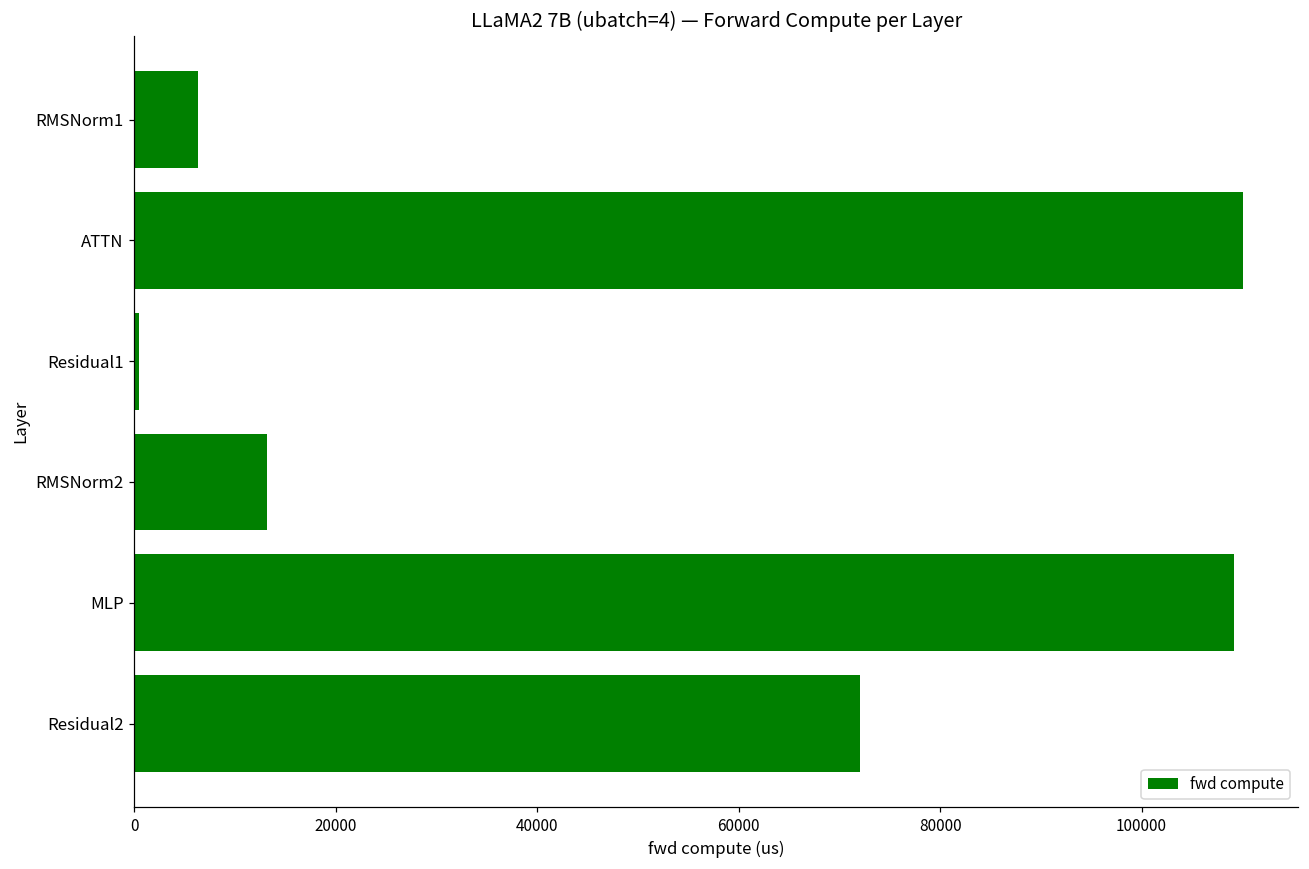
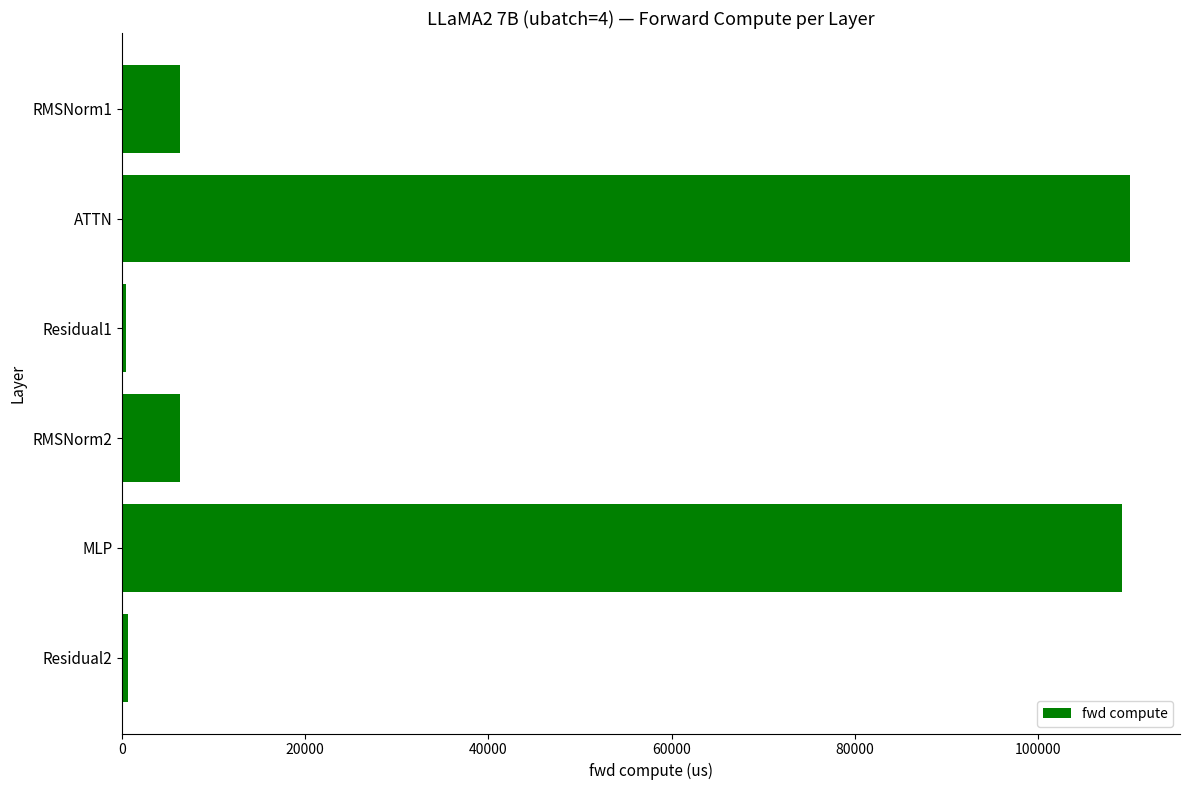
  {
    "RMSNorm1": 6000,
    "ATTN": 110000,
    "Residual1": 0,
-   "RMSNorm2": 13000,
+   "RMSNorm2": 6000,
    "MLP": 109000,
-   "Residual2": 72000
+   "Residual2": 1000
  }
